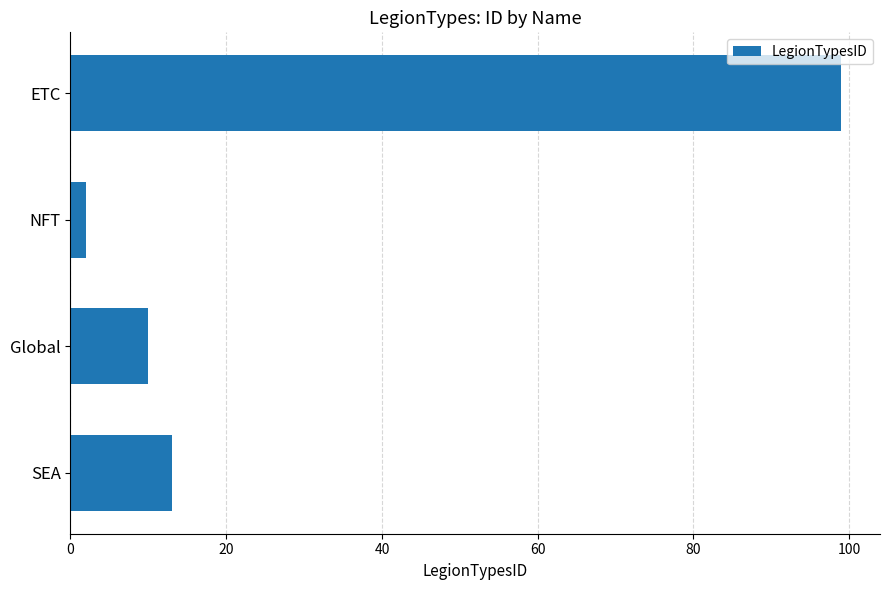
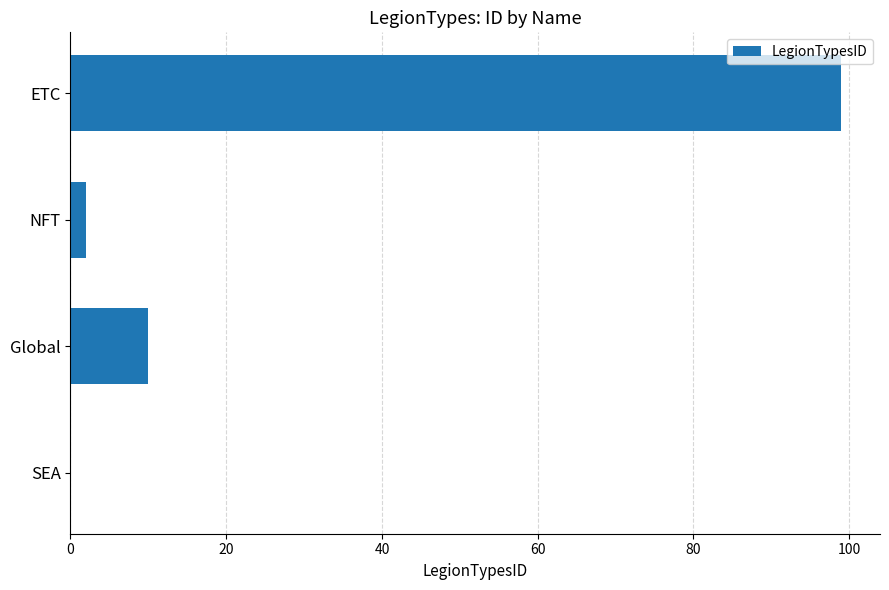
  {
    "ETC": 99,
    "NFT": 2,
    "Global": 10,
-   "SEA": 13
+   "SEA": 0
  }
